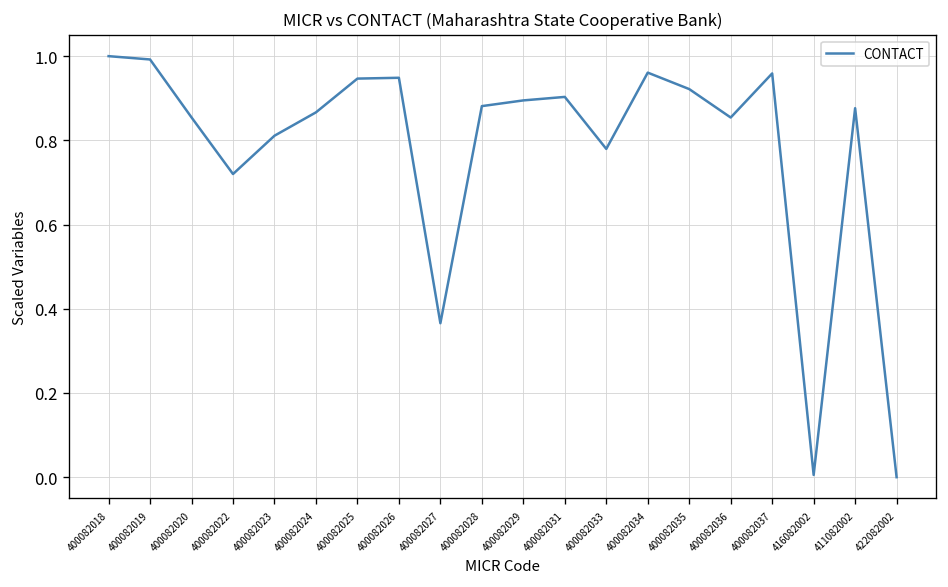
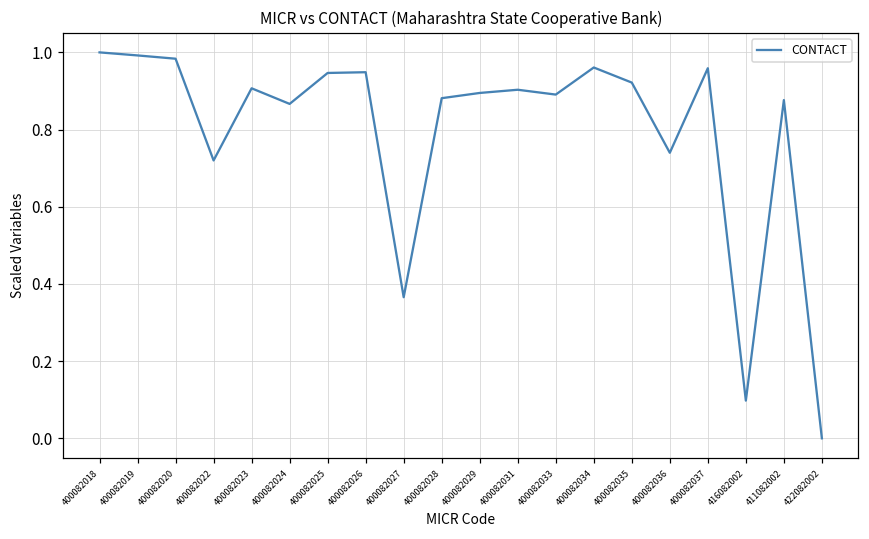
  {
    "400082018": 1.00,
    "400082019": 0.99,
-   "400082020": 0.85,
+   "400082020": 0.98,
    "400082022": 0.72,
-   "400082023": 0.81,
+   "400082023": 0.91,
    "400082024": 0.87,
    "400082025": 0.95,
    "400082026": 0.95,
    "400082027": 0.37,
    "400082028": 0.88,
    "400082029": 0.89,
    "400082031": 0.90,
-   "400082033": 0.78,
+   "400082033": 0.89,
    "400082034": 0.96,
    "400082035": 0.92,
-   "400082036": 0.85,
+   "400082036": 0.74,
    "400082037": 0.96,
-   "416082002": 0.01,
+   "416082002": 0.10,
    "411082002": 0.88,
    "422082002": 0.00
  }
